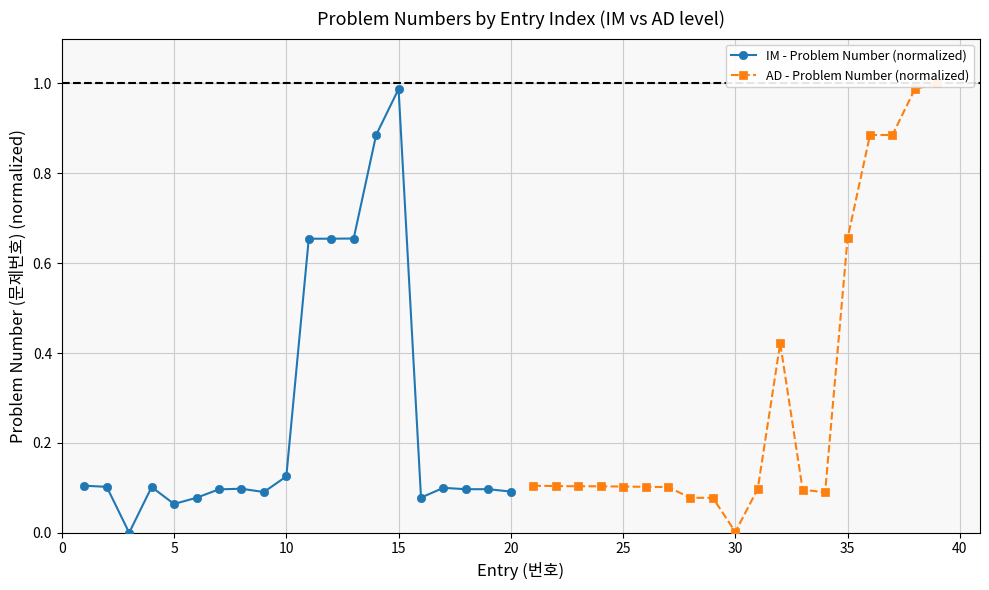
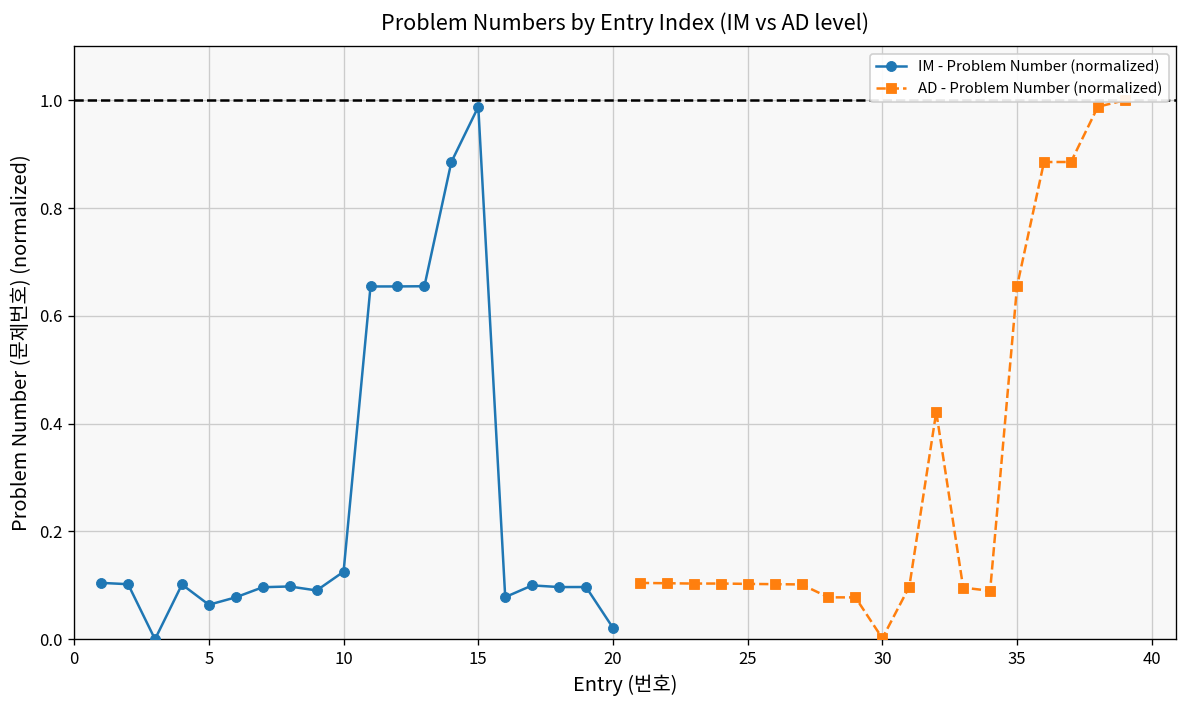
  {
    "IM - Problem Number (normalized)": {
      "5": 0.06,
      "10": 0.13,
      "15": 0.99,
-     "20": 0.09
+     "20": 0.02
    },
    "AD - Problem Number (normalized)": {
      "25": 0.10,
      "30": 0.00,
      "35": 0.65
    }
  }
